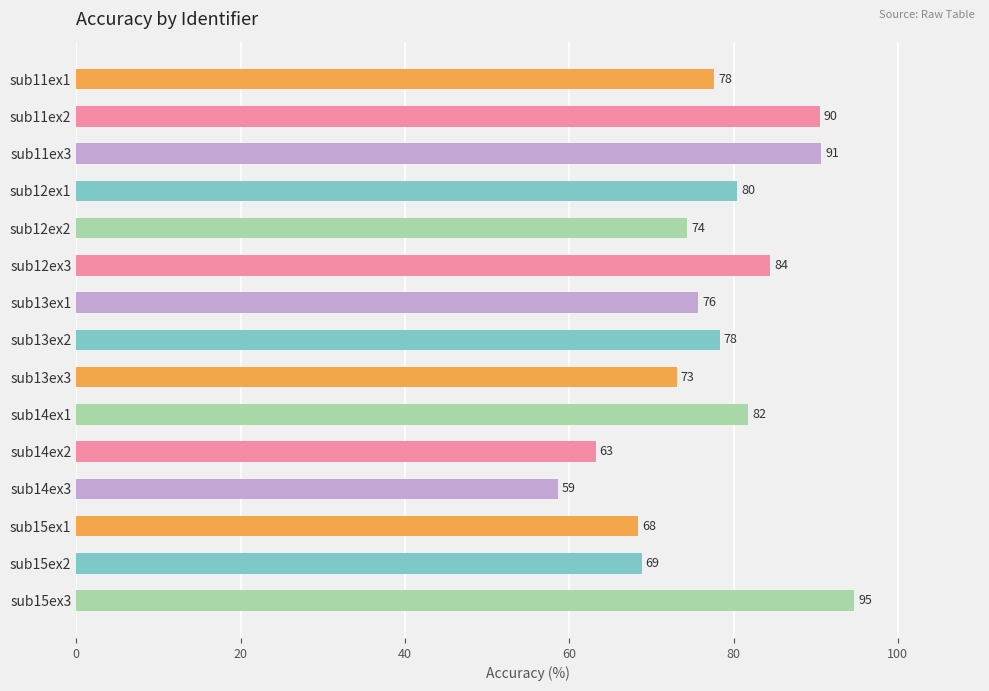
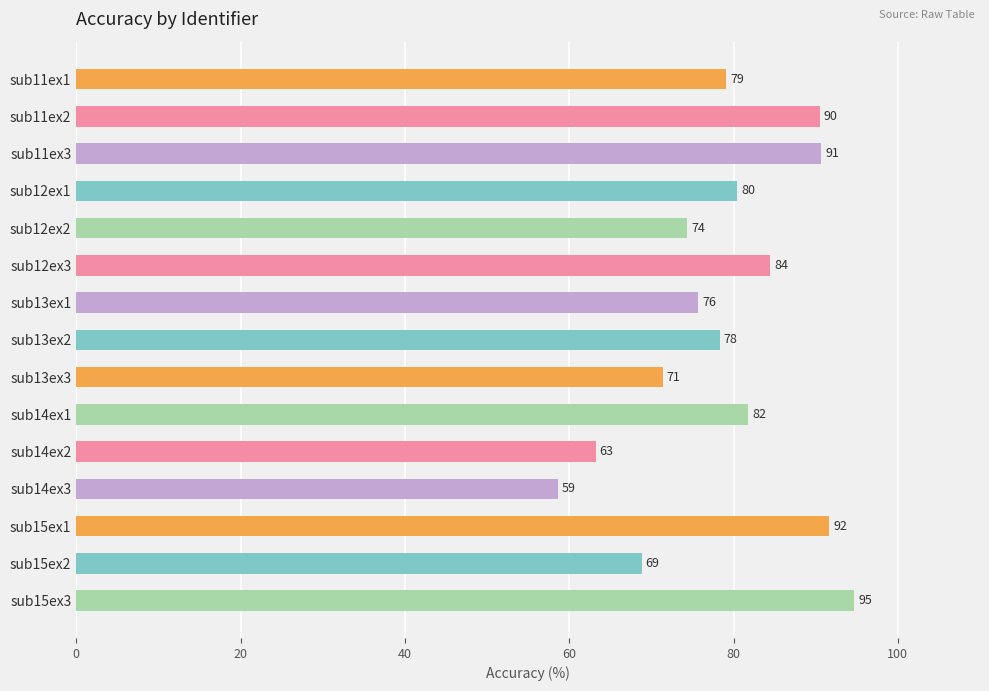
  {
-   "sub11ex1": 78,
+   "sub11ex1": 79,
    "sub11ex2": 90,
    "sub11ex3": 91,
    "sub12ex1": 80,
    "sub12ex2": 74,
    "sub12ex3": 84,
    "sub13ex1": 76,
    "sub13ex2": 78,
-   "sub13ex3": 73,
+   "sub13ex3": 71,
    "sub14ex1": 82,
    "sub14ex2": 63,
    "sub14ex3": 59,
-   "sub15ex1": 68,
+   "sub15ex1": 92,
    "sub15ex2": 69,
    "sub15ex3": 95
  }
